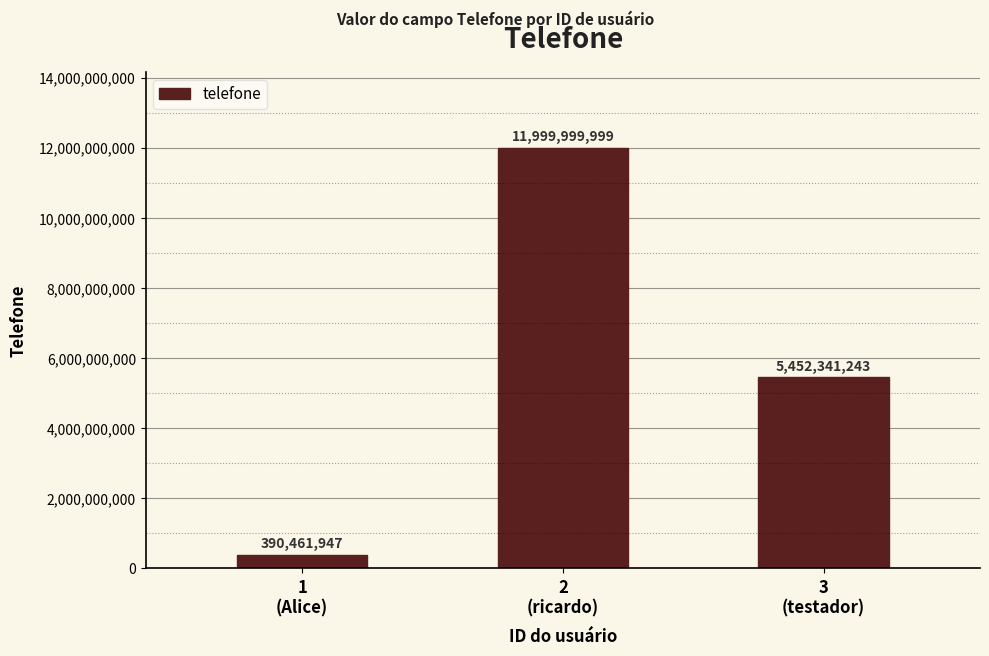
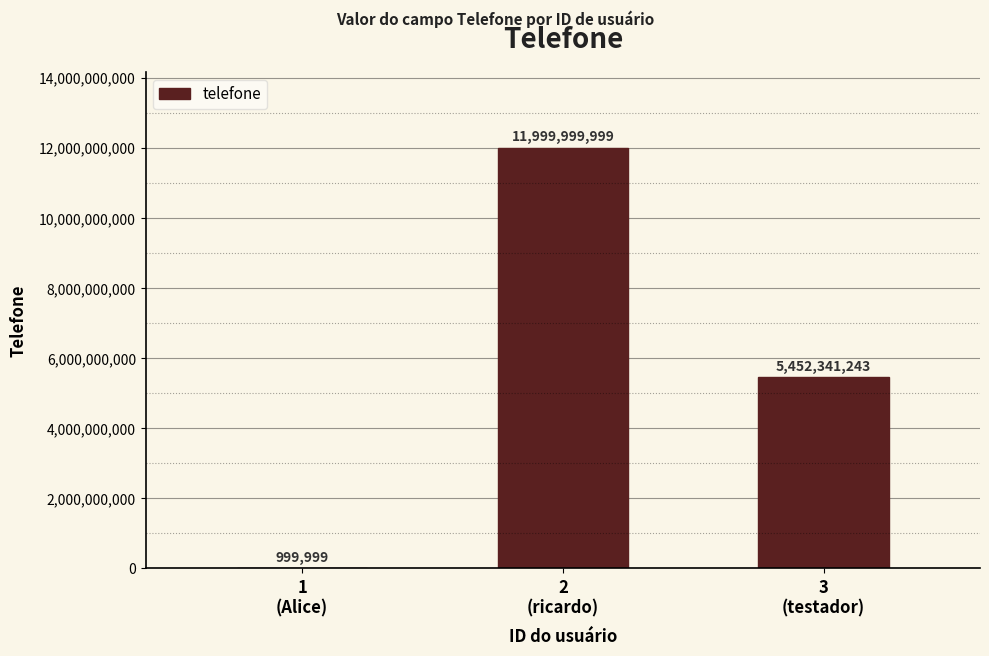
  {
-   "1 (Alice)": "390,461,947",
+   "1 (Alice)": "999,999",
    "2 (ricardo)": "11,999,999,999",
    "3 (testador)": "5,452,341,243"
  }
